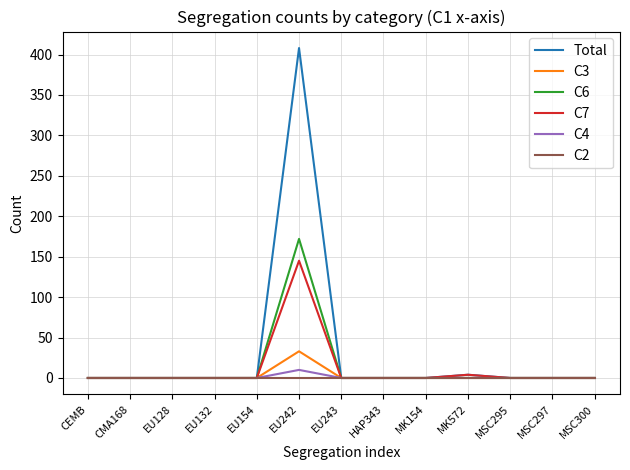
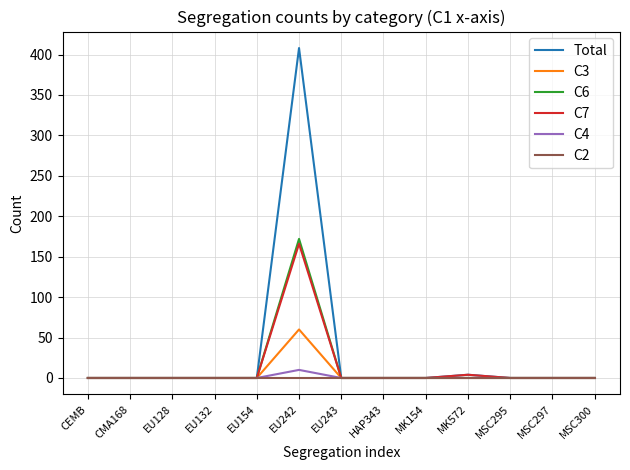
  {
    "Total": {
      "EU242": 410
    },
    "C3": {
-     "EU242": 30
+     "EU242": 60
    },
    "C6": {
      "EU242": 170
    },
    "C7": {
-     "EU242": 150
+     "EU242": 170
    },
    "C4": {
      "EU242": 10
    },
    "C2": {
      "EU242": 0
    }
  }
